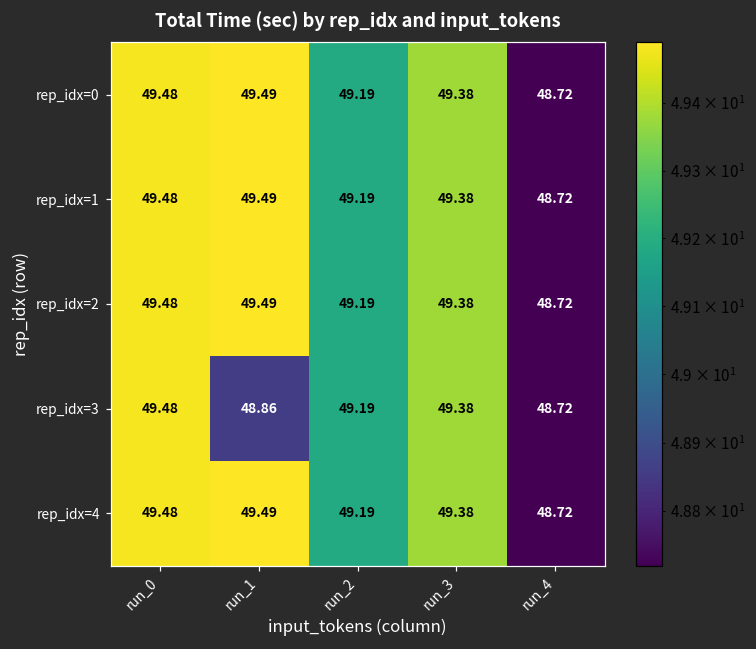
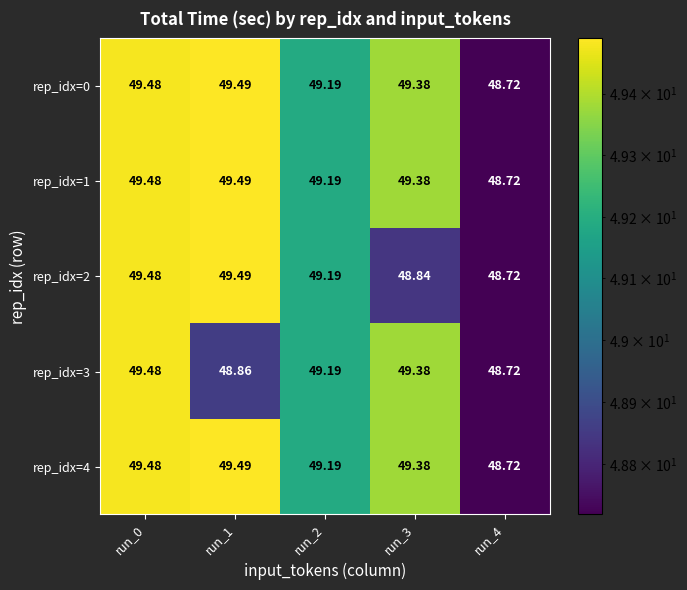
  {
    "rep_idx=0": {
      "run_0": 49.48,
      "run_1": 49.49,
      "run_2": 49.19,
      "run_3": 49.38,
      "run_4": 48.72
    },
    "rep_idx=1": {
      "run_0": 49.48,
      "run_1": 49.49,
      "run_2": 49.19,
      "run_3": 49.38,
      "run_4": 48.72
    },
    "rep_idx=2": {
      "run_0": 49.48,
      "run_1": 49.49,
      "run_2": 49.19,
-     "run_3": 49.38,
+     "run_3": 48.84,
      "run_4": 48.72
    },
    "rep_idx=3": {
      "run_0": 49.48,
      "run_1": 48.86,
      "run_2": 49.19,
      "run_3": 49.38,
      "run_4": 48.72
    },
    "rep_idx=4": {
      "run_0": 49.48,
      "run_1": 49.49,
      "run_2": 49.19,
      "run_3": 49.38,
      "run_4": 48.72
    }
  }
